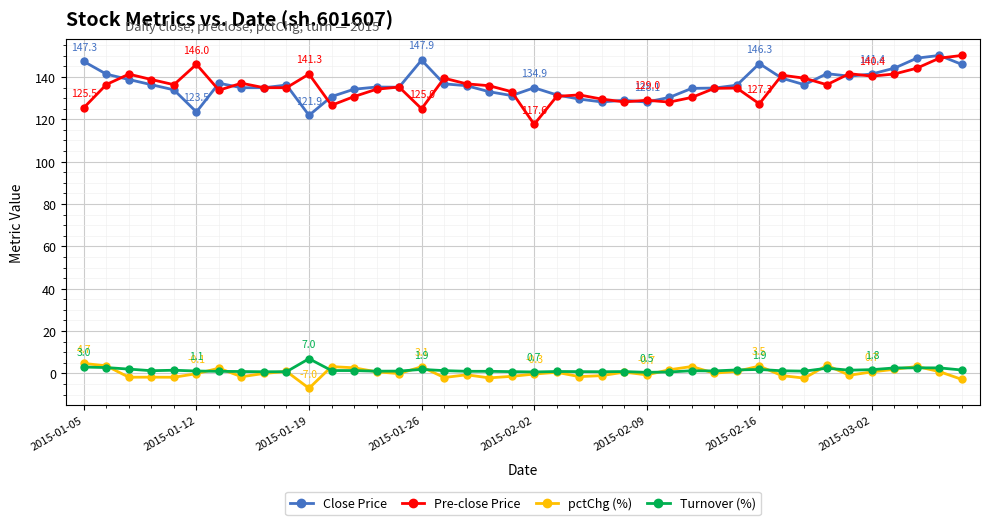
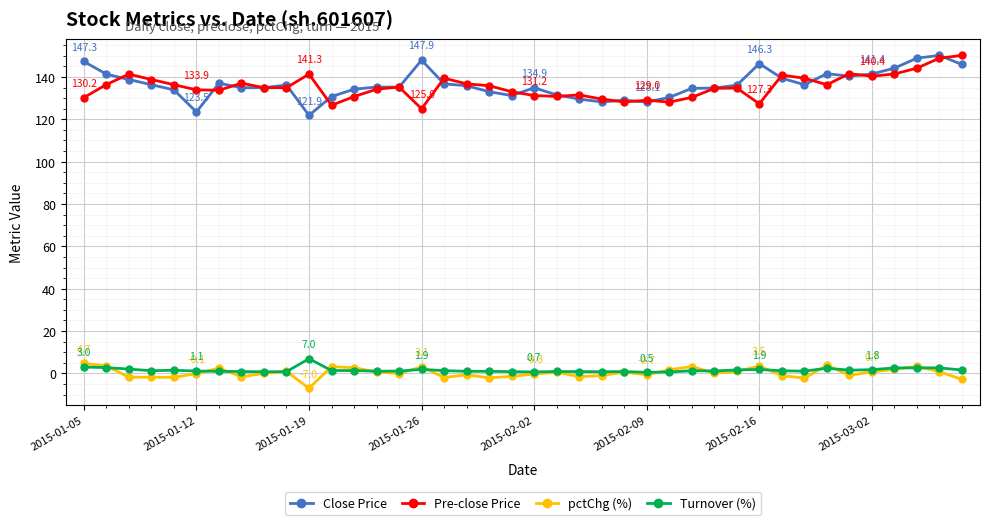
  {
    "Close Price": {
      "2015-01-05": 147.3,
      "2015-01-12": 123.5,
      "2015-01-19": 121.9,
      "2015-01-26": 147.9,
      "2015-02-16": 146.3
    },
    "Pre-close Price": {
-     "2015-01-05": 125.5,
-     "2015-01-12": 146.0,
+     "2015-01-05": 130.2,
+     "2015-01-12": 133.9,
      "2015-01-19": 141.3,
      "2015-01-26": 125.0,
-     "2015-02-02": 117.6,
+     "2015-02-02": 131.2,
      "2015-02-16": 127.3
    },
    "pctChg (%)": {
      "2015-01-19": -7.0
    },
    "Turnover (%)": {
      "2015-01-19": 7.0
    }
  }
